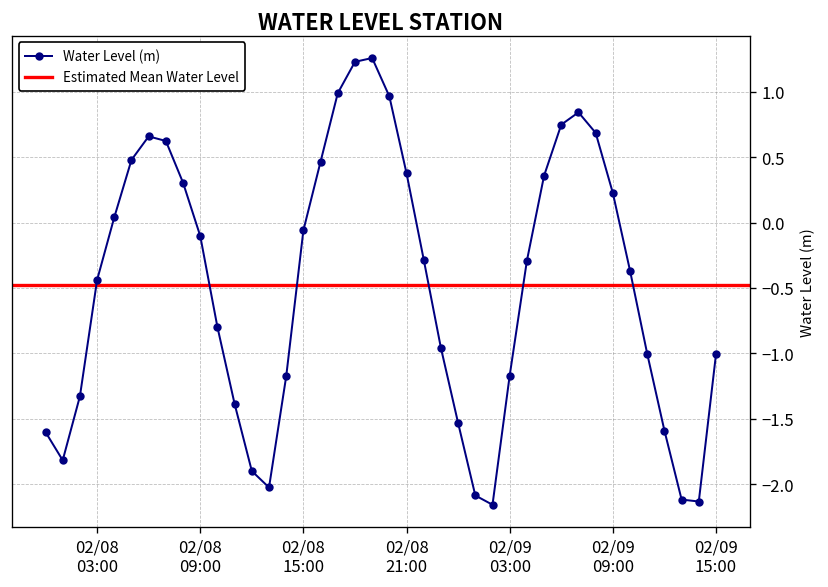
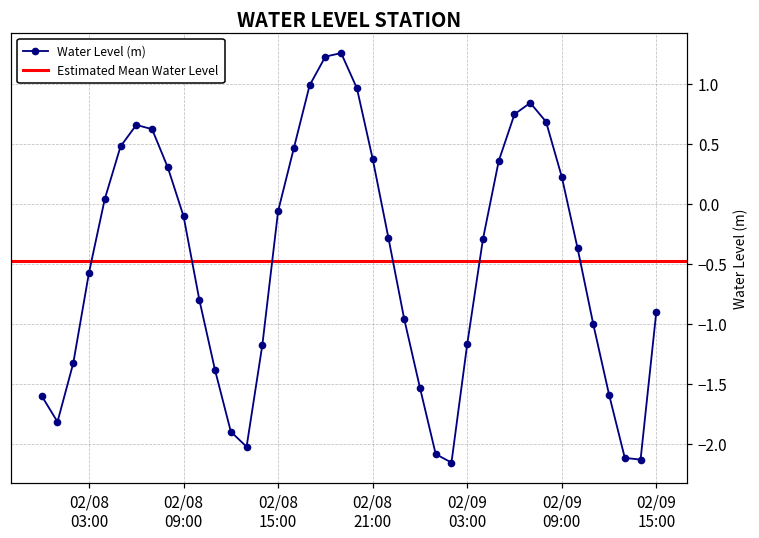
  {
-   "02/08 03:00": -0.44,
+   "02/08 03:00": -0.57,
    "02/08 09:00": -0.10,
    "02/08 15:00": -0.06,
    "02/08 21:00": 0.38,
    "02/09 03:00": -1.17,
    "02/09 09:00": 0.23,
-   "02/09 15:00": -1.01
+   "02/09 15:00": -0.90
  }
